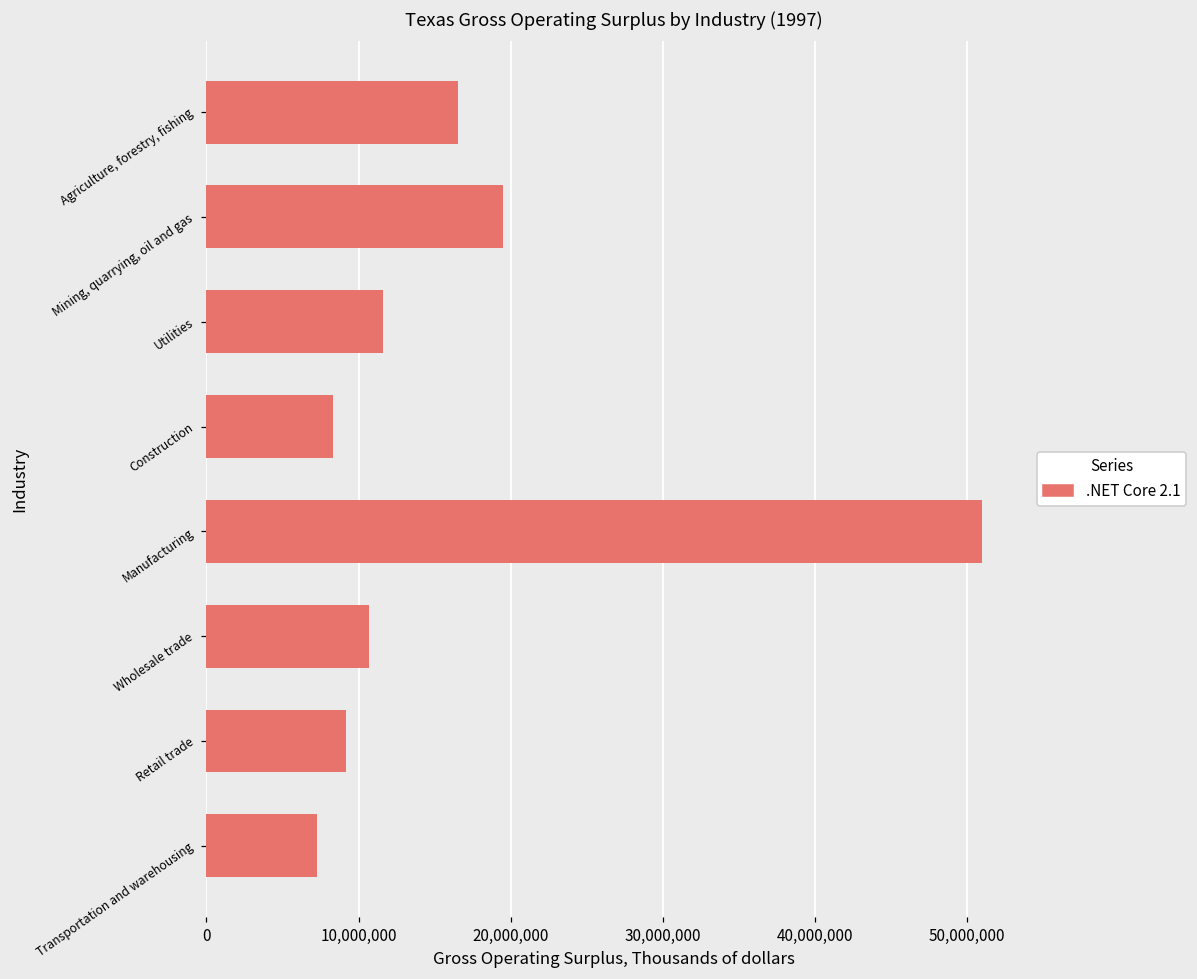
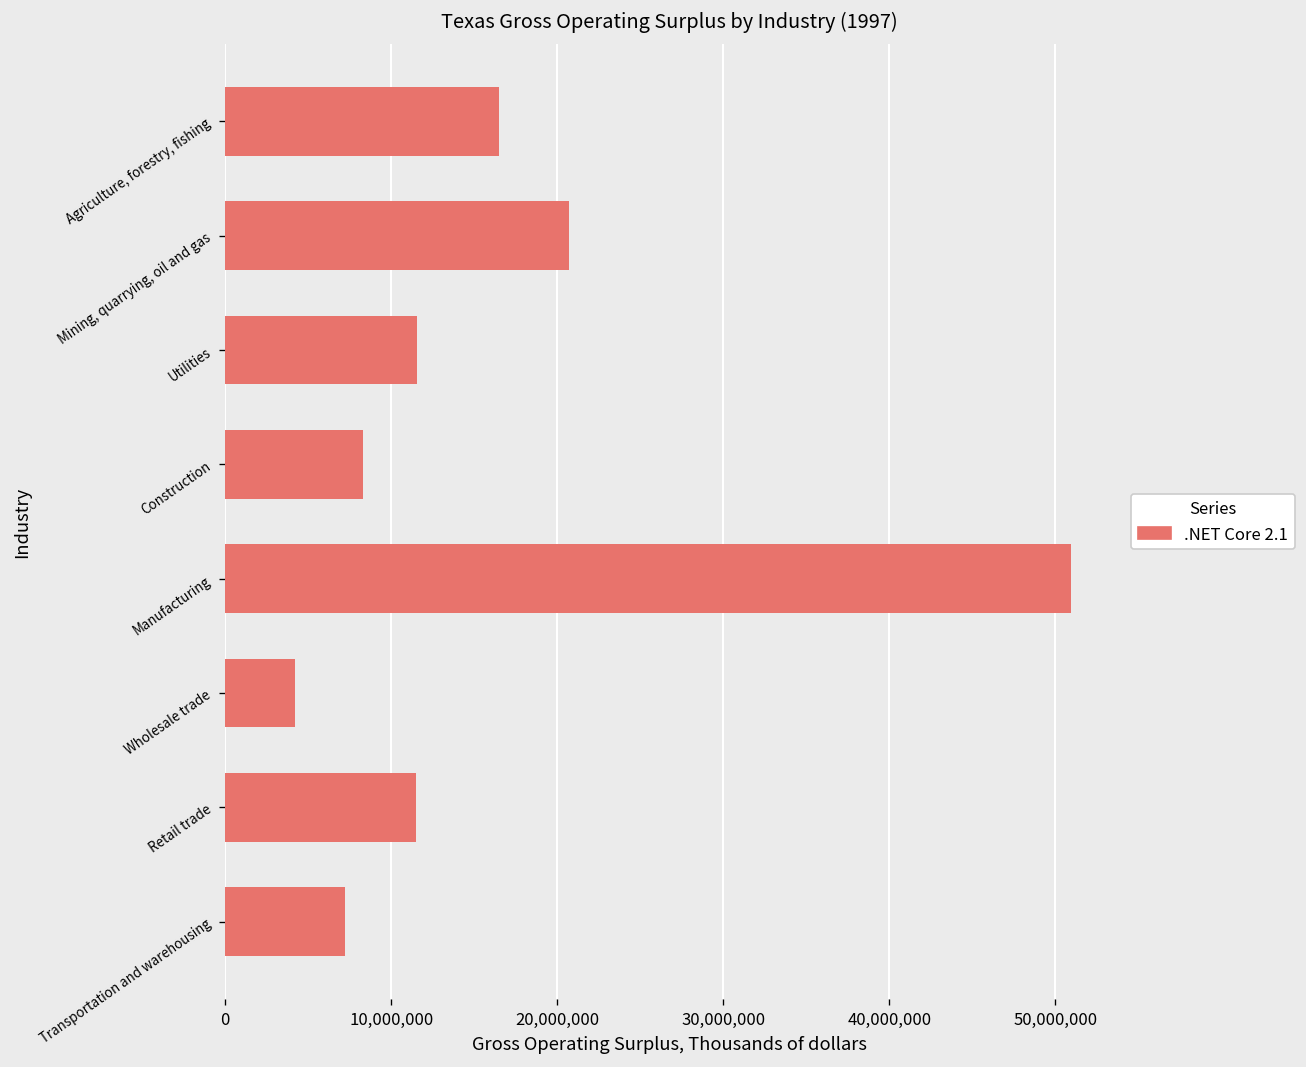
  {
    "Agriculture, forestry, fishing": "16,500,000",
-   "Mining, quarrying, oil and gas": "19,500,000",
+   "Mining, quarrying, oil and gas": "20,700,000",
    "Utilities": "11,600,000",
    "Construction": "8,300,000",
    "Manufacturing": "51,000,000",
-   "Wholesale trade": "10,700,000",
-   "Retail trade": "9,200,000",
+   "Wholesale trade": "4,200,000",
+   "Retail trade": "11,500,000",
    "Transportation and warehousing": "7,200,000"
  }
